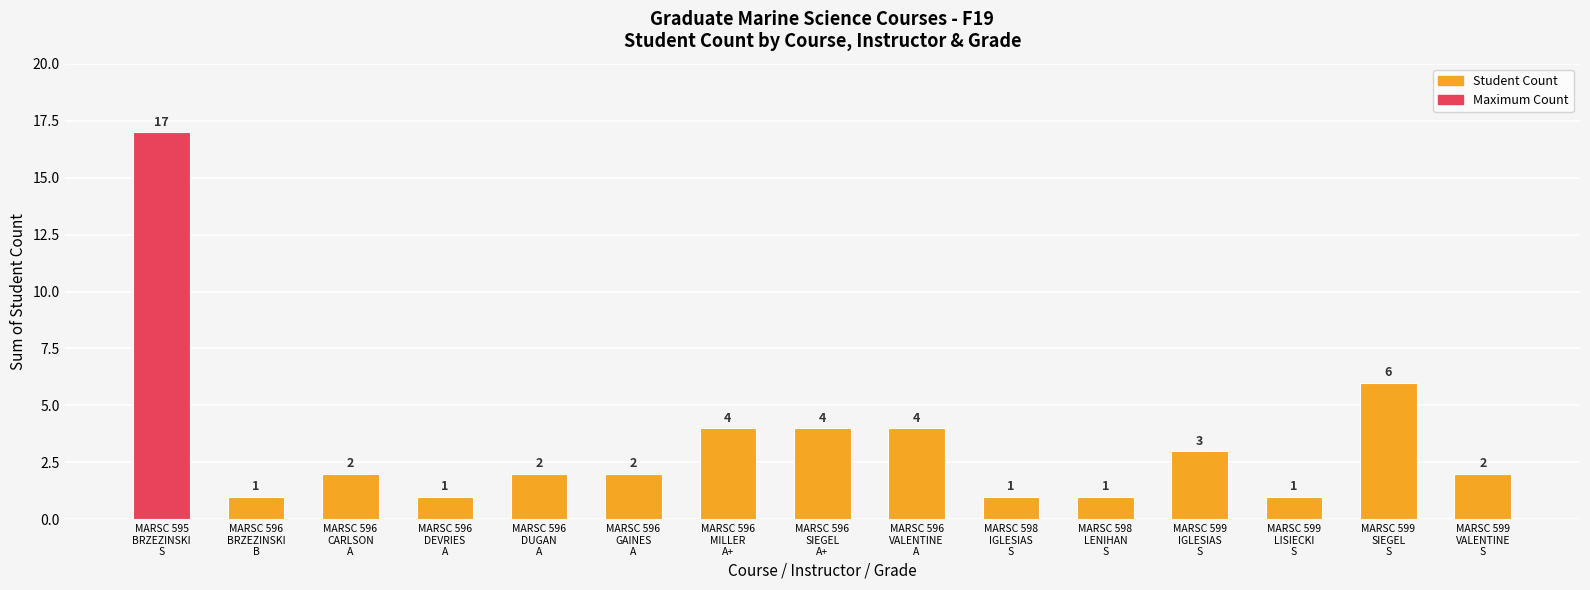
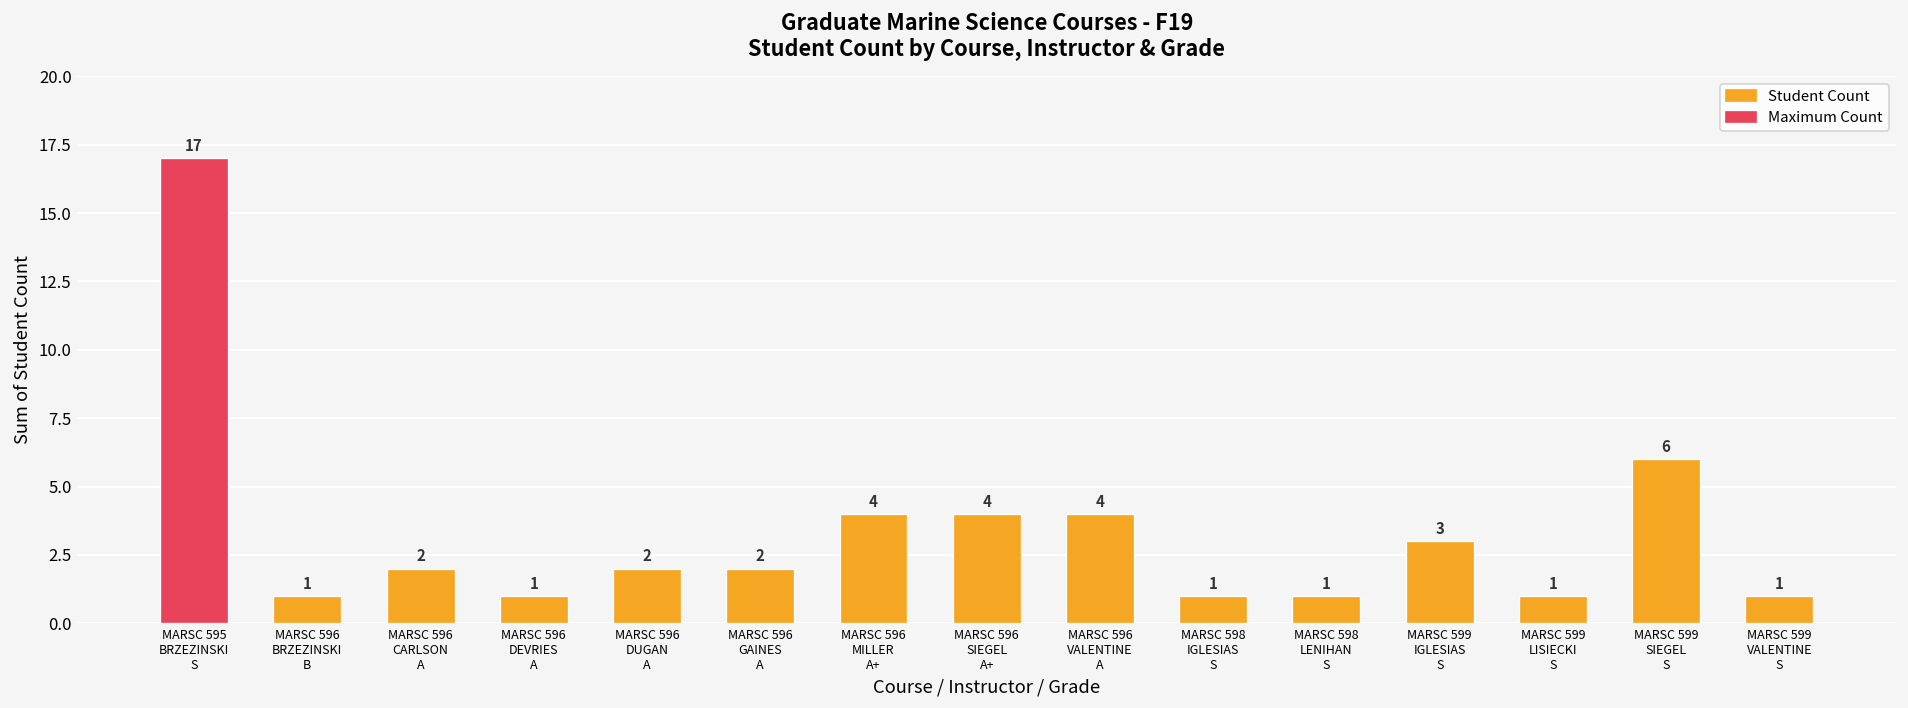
  {
    "MARSC 595 BRZEZINSKI S": 17,
    "MARSC 596 BRZEZINSKI B": 1,
    "MARSC 596 CARLSON A": 2,
    "MARSC 596 DEVRIES A": 1,
    "MARSC 596 DUGAN A": 2,
    "MARSC 596 GAINES A": 2,
    "MARSC 596 MILLER A+": 4,
    "MARSC 596 SIEGEL A+": 4,
    "MARSC 596 VALENTINE A": 4,
    "MARSC 598 IGLESIAS S": 1,
    "MARSC 598 LENIHAN S": 1,
    "MARSC 599 IGLESIAS S": 3,
    "MARSC 599 LISIECKI S": 1,
    "MARSC 599 SIEGEL S": 6,
-   "MARSC 599 VALENTINE S": 2
+   "MARSC 599 VALENTINE S": 1
  }
